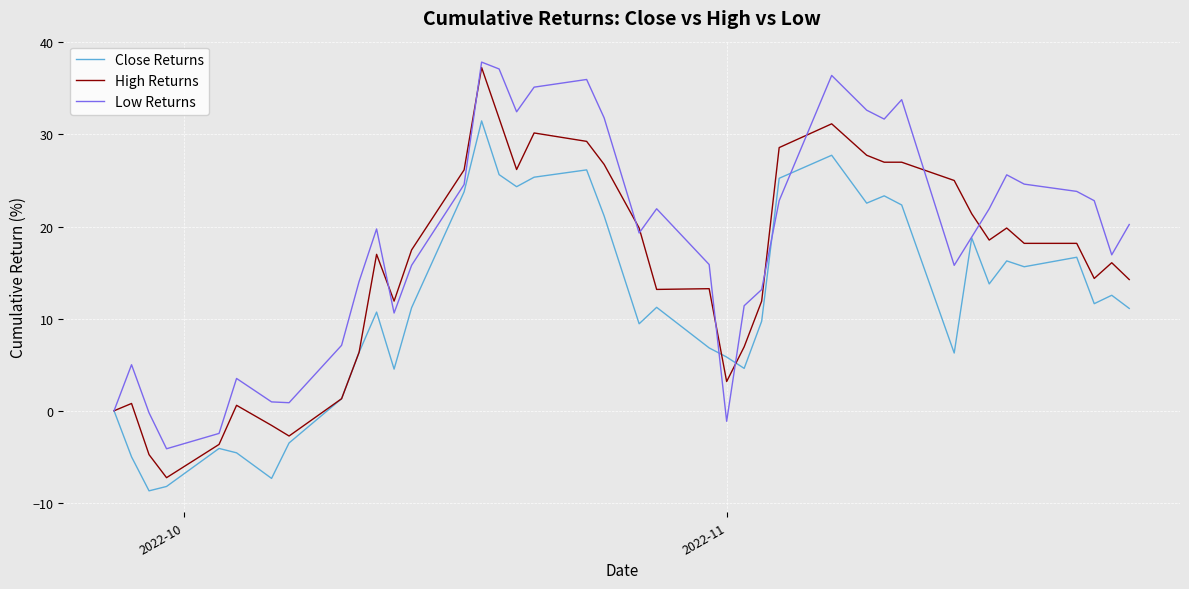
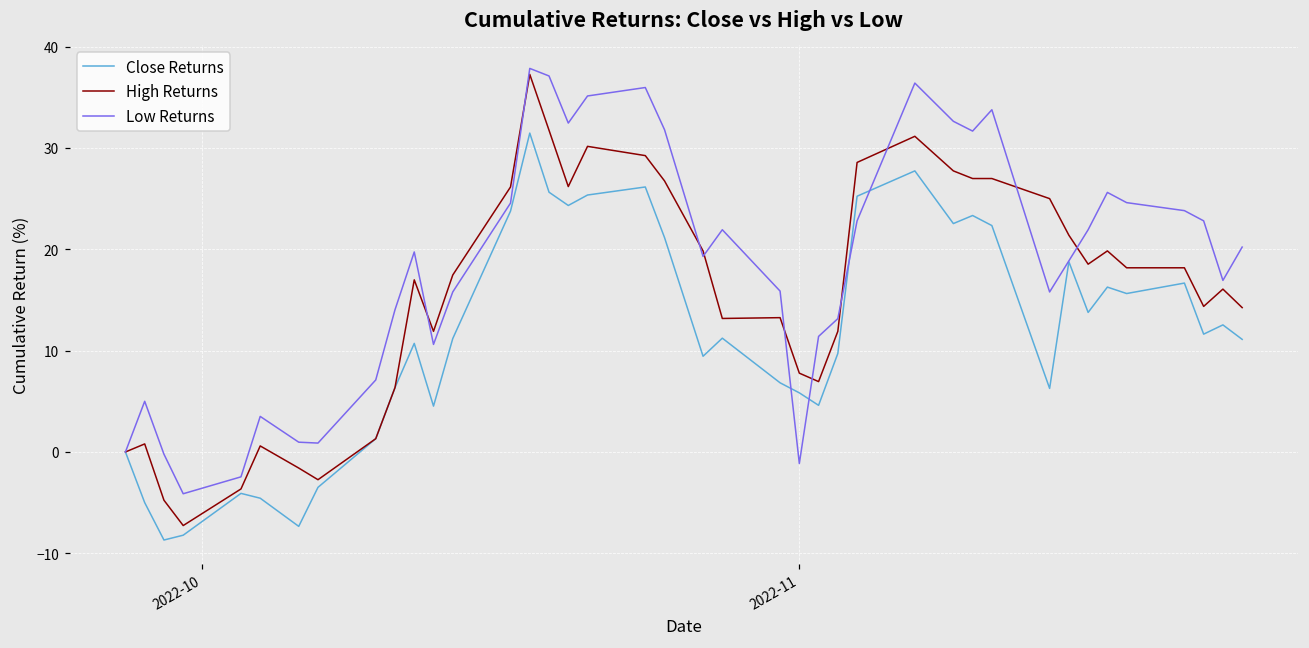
  {
    "Close Returns": {
      "2022-11": 6
    },
    "High Returns": {
-     "2022-11": 3
+     "2022-11": 8
    },
    "Low Returns": {
      "2022-11": -1
    }
  }
